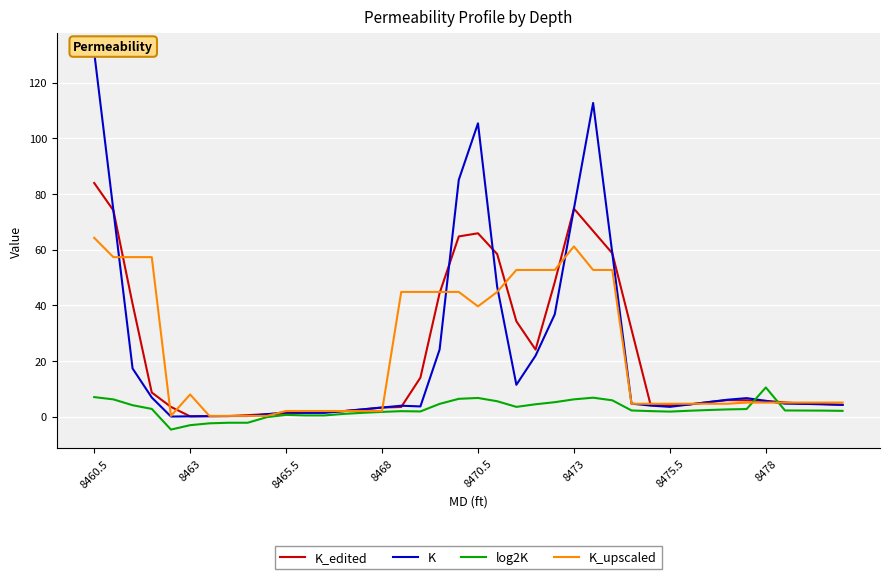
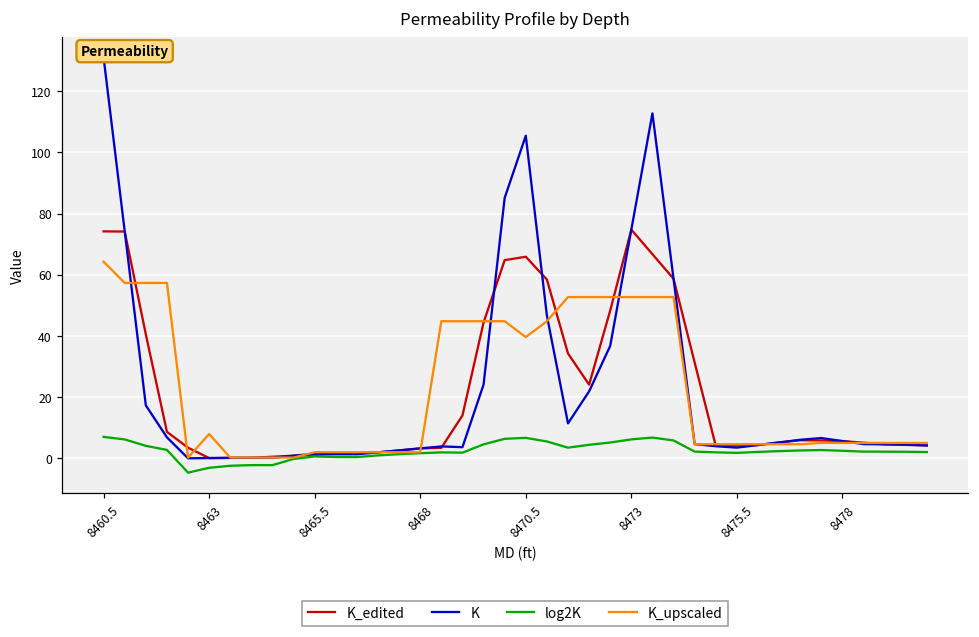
  {
    "K_edited": {
-     "8460.5": 84,
+     "8460.5": 74,
      "8470.5": 66
    },
    "K": {
      "8470.5": 105
    },
    "log2K": {
      "8460.5": 7,
      "8463": -3,
      "8470.5": 7,
      "8473": 6,
      "8475.5": 2,
-     "8478": 10
+     "8478": 3
    },
    "K_upscaled": {
      "8460.5": 64,
      "8463": 8,
      "8470.5": 40,
-     "8473": 61
+     "8473": 53
    }
  }
